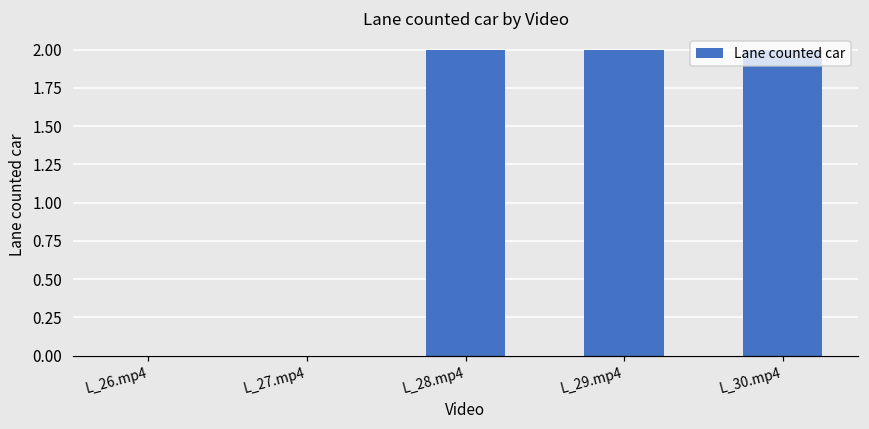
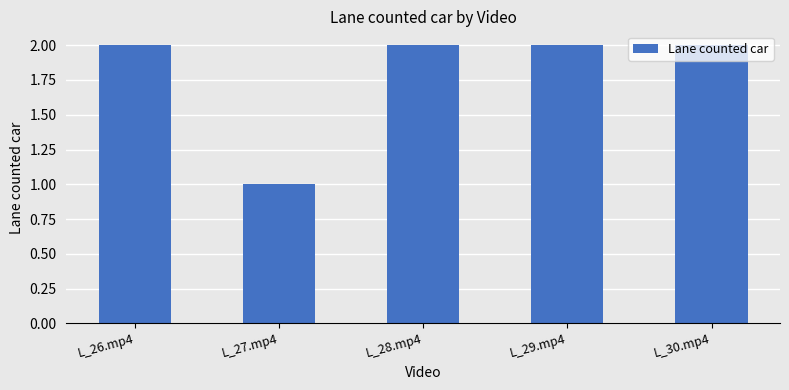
  {
-   "L_26.mp4": 0,
-   "L_27.mp4": 0,
+   "L_26.mp4": 2,
+   "L_27.mp4": 1,
    "L_28.mp4": 2,
    "L_29.mp4": 2
  }
